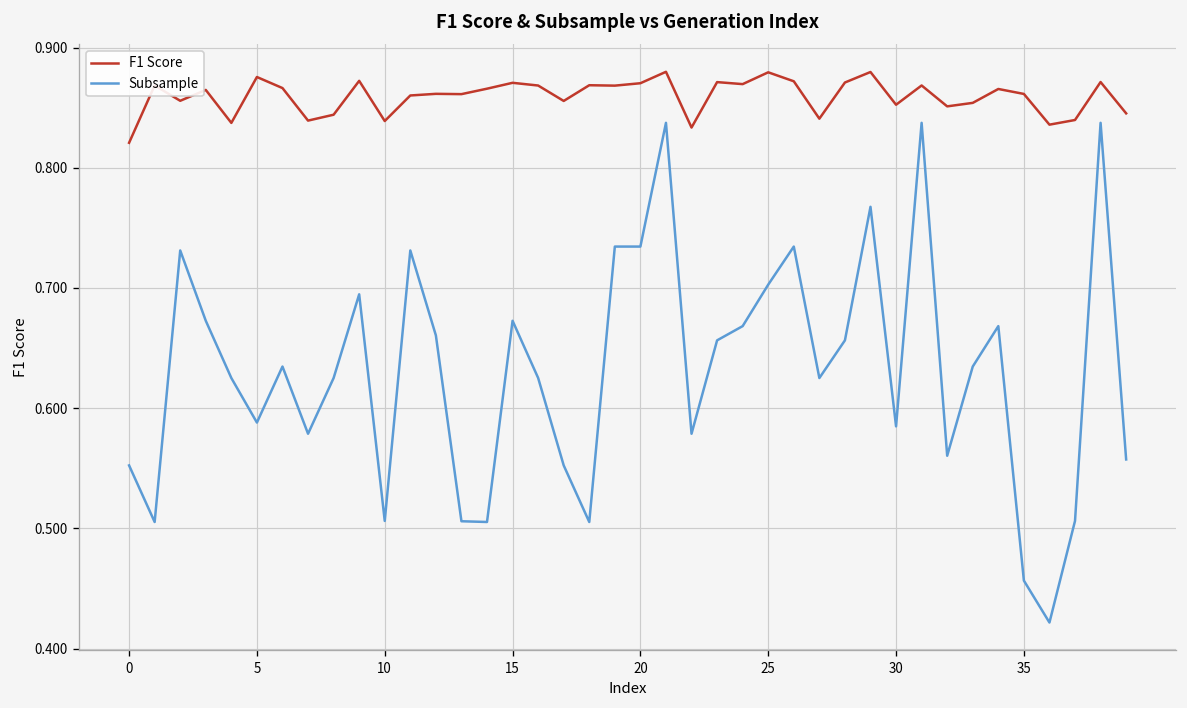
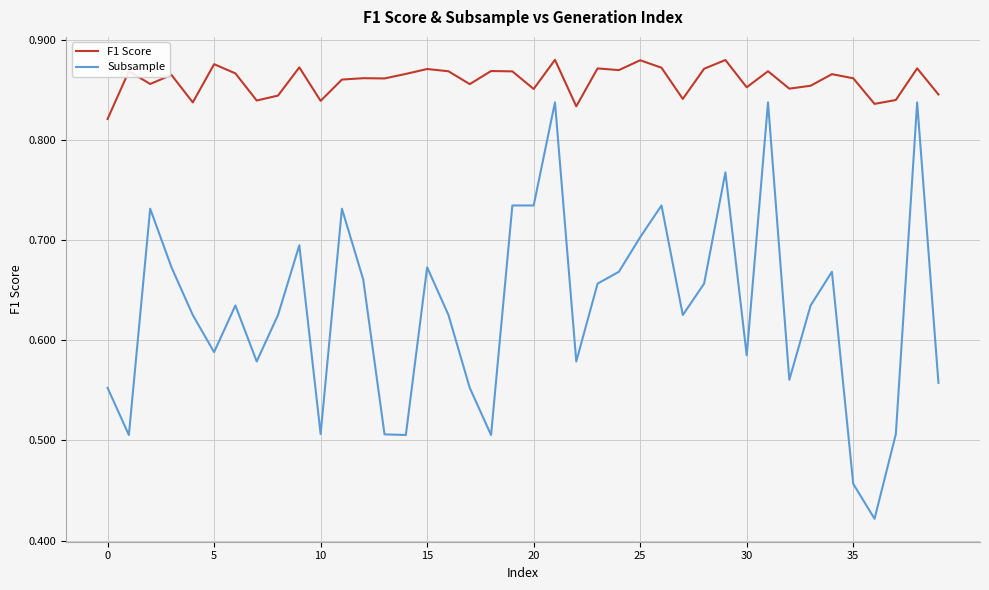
  {
    "F1 Score": {
      "0": 0.821,
      "5": 0.875,
      "10": 0.839,
      "15": 0.871,
-     "20": 0.870,
+     "20": 0.851,
      "25": 0.879,
      "30": 0.852,
      "35": 0.861
    },
    "Subsample": {
      "0": 0.552,
      "5": 0.588,
      "10": 0.506,
      "15": 0.673,
      "20": 0.734,
      "25": 0.703,
      "30": 0.585,
      "35": 0.457
    }
  }
